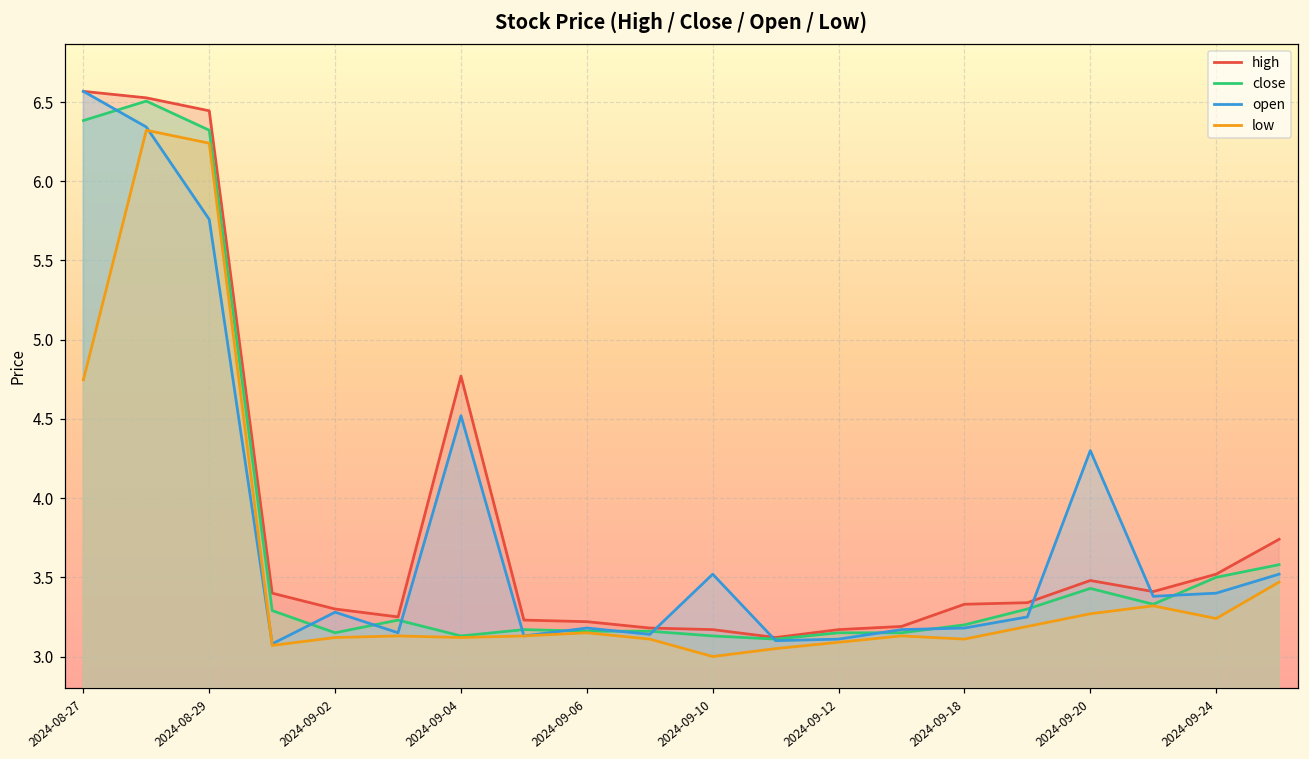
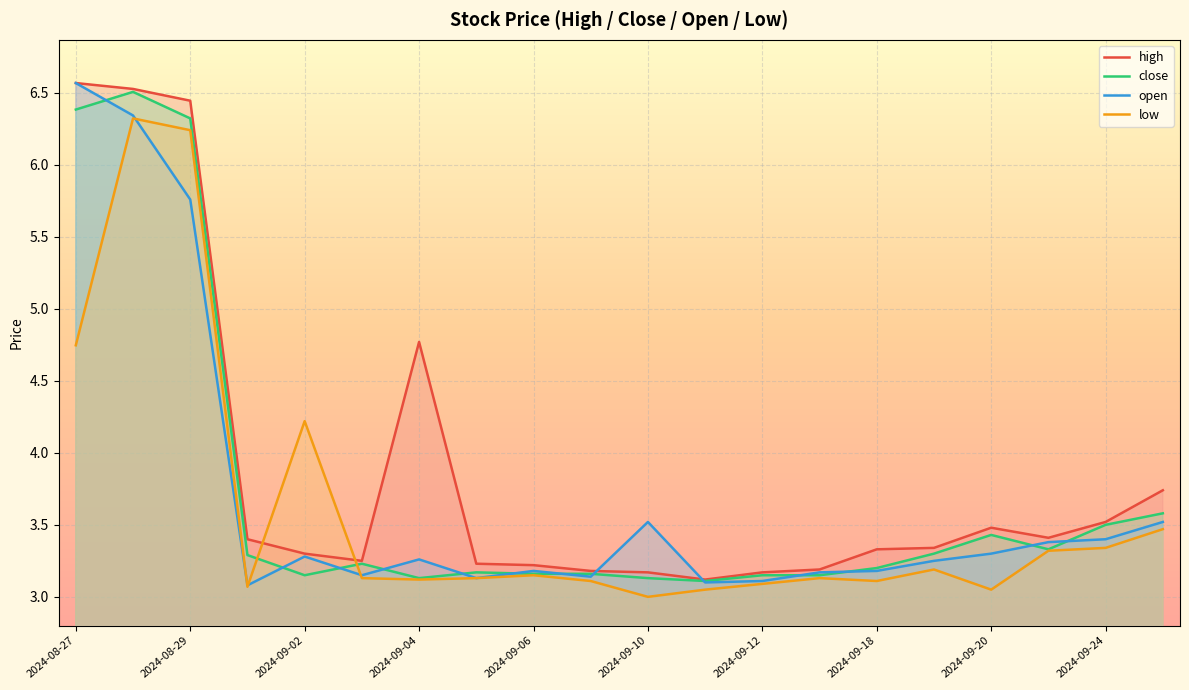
  {
    "high": {
      "2024-08-29": 6.44,
      "2024-09-02": 3.30,
      "2024-09-04": 4.77,
      "2024-09-06": 3.22,
      "2024-09-10": 3.17,
      "2024-09-12": 3.17,
      "2024-09-18": 3.33,
      "2024-09-20": 3.48,
      "2024-09-24": 3.52
    },
    "close": {
      "2024-08-27": 6.38,
      "2024-08-29": 6.32,
      "2024-09-02": 3.15,
      "2024-09-10": 3.13,
      "2024-09-12": 3.15,
      "2024-09-18": 3.20,
      "2024-09-20": 3.43,
      "2024-09-24": 3.50
    },
    "open": {
      "2024-08-29": 5.76,
      "2024-09-02": 3.28,
-     "2024-09-04": 4.52,
+     "2024-09-04": 3.26,
      "2024-09-06": 3.18,
      "2024-09-10": 3.52,
      "2024-09-12": 3.11,
      "2024-09-18": 3.18,
-     "2024-09-20": 4.3,
+     "2024-09-20": 3.3,
      "2024-09-24": 3.40
    },
    "low": {
      "2024-08-27": 4.75,
      "2024-08-29": 6.24,
-     "2024-09-02": 3.12,
+     "2024-09-02": 4.22,
      "2024-09-10": 3.00,
      "2024-09-12": 3.09,
      "2024-09-18": 3.11,
-     "2024-09-20": 3.27,
-     "2024-09-24": 3.24
+     "2024-09-20": 3.05,
+     "2024-09-24": 3.34
    }
  }
